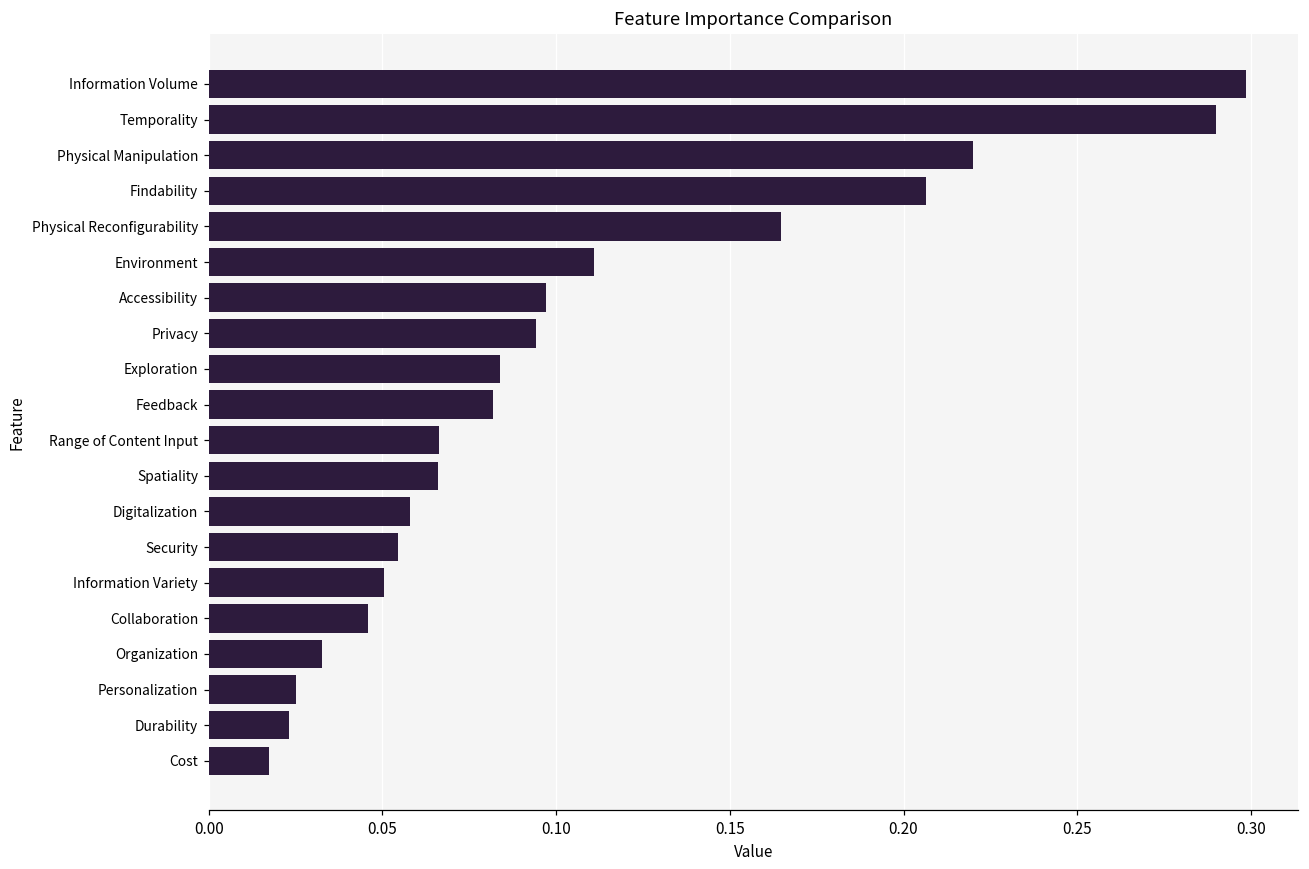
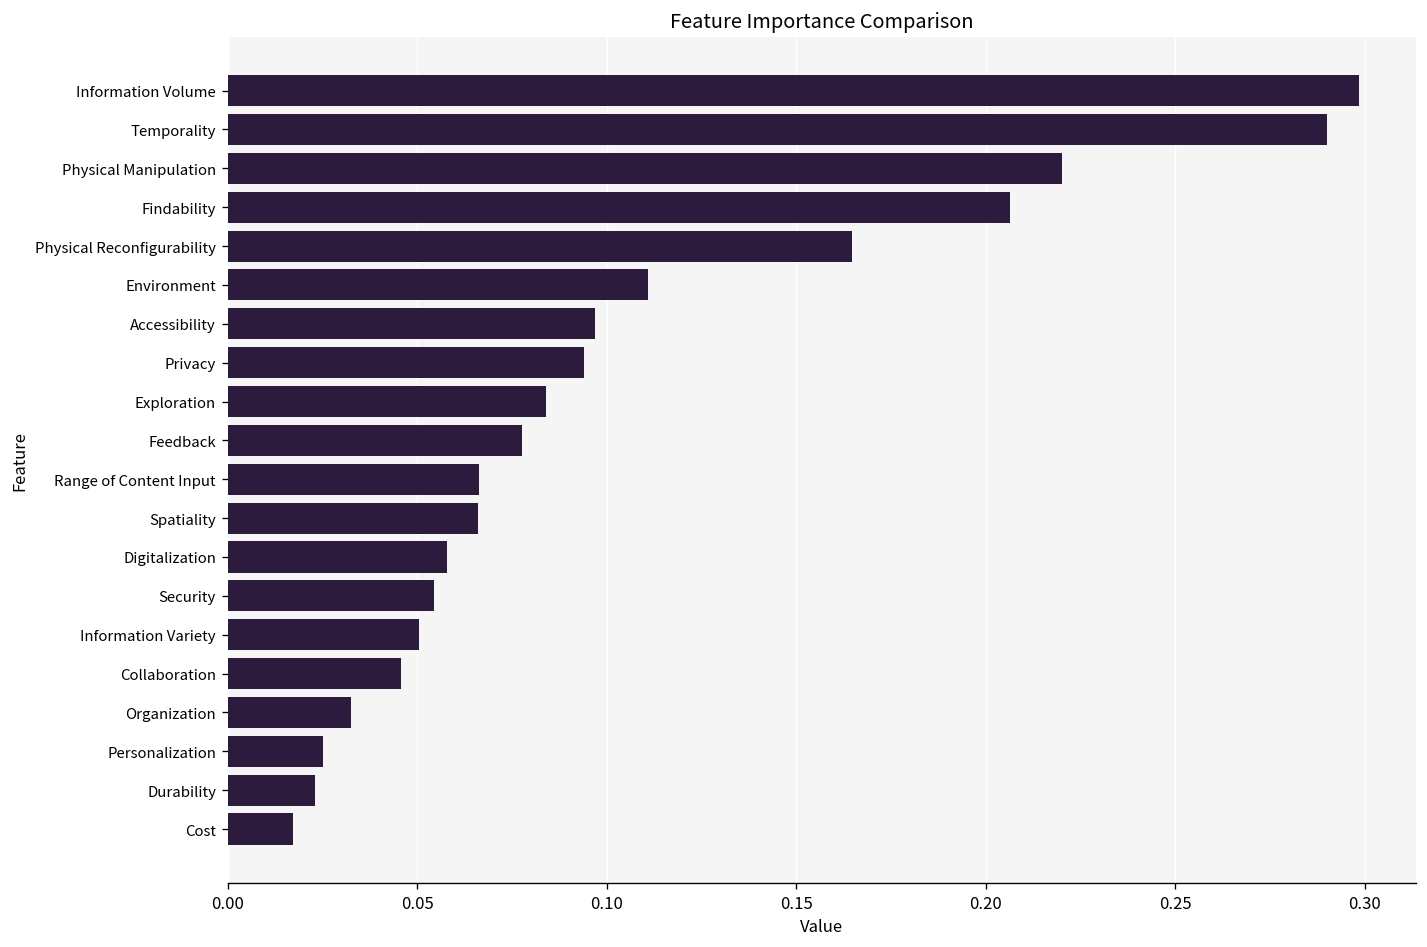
  {
    "Information Volume": 0.299,
    "Temporality": 0.290,
    "Physical Manipulation": 0.220,
    "Findability": 0.206,
    "Physical Reconfigurability": 0.165,
    "Environment": 0.111,
    "Accessibility": 0.097,
    "Privacy": 0.094,
    "Exploration": 0.084,
-   "Feedback": 0.082,
+   "Feedback": 0.078,
    "Range of Content Input": 0.066,
    "Spatiality": 0.066,
    "Digitalization": 0.058,
    "Security": 0.055,
    "Information Variety": 0.051,
    "Collaboration": 0.046,
    "Organization": 0.032,
    "Personalization": 0.025,
    "Durability": 0.023,
    "Cost": 0.017
  }
